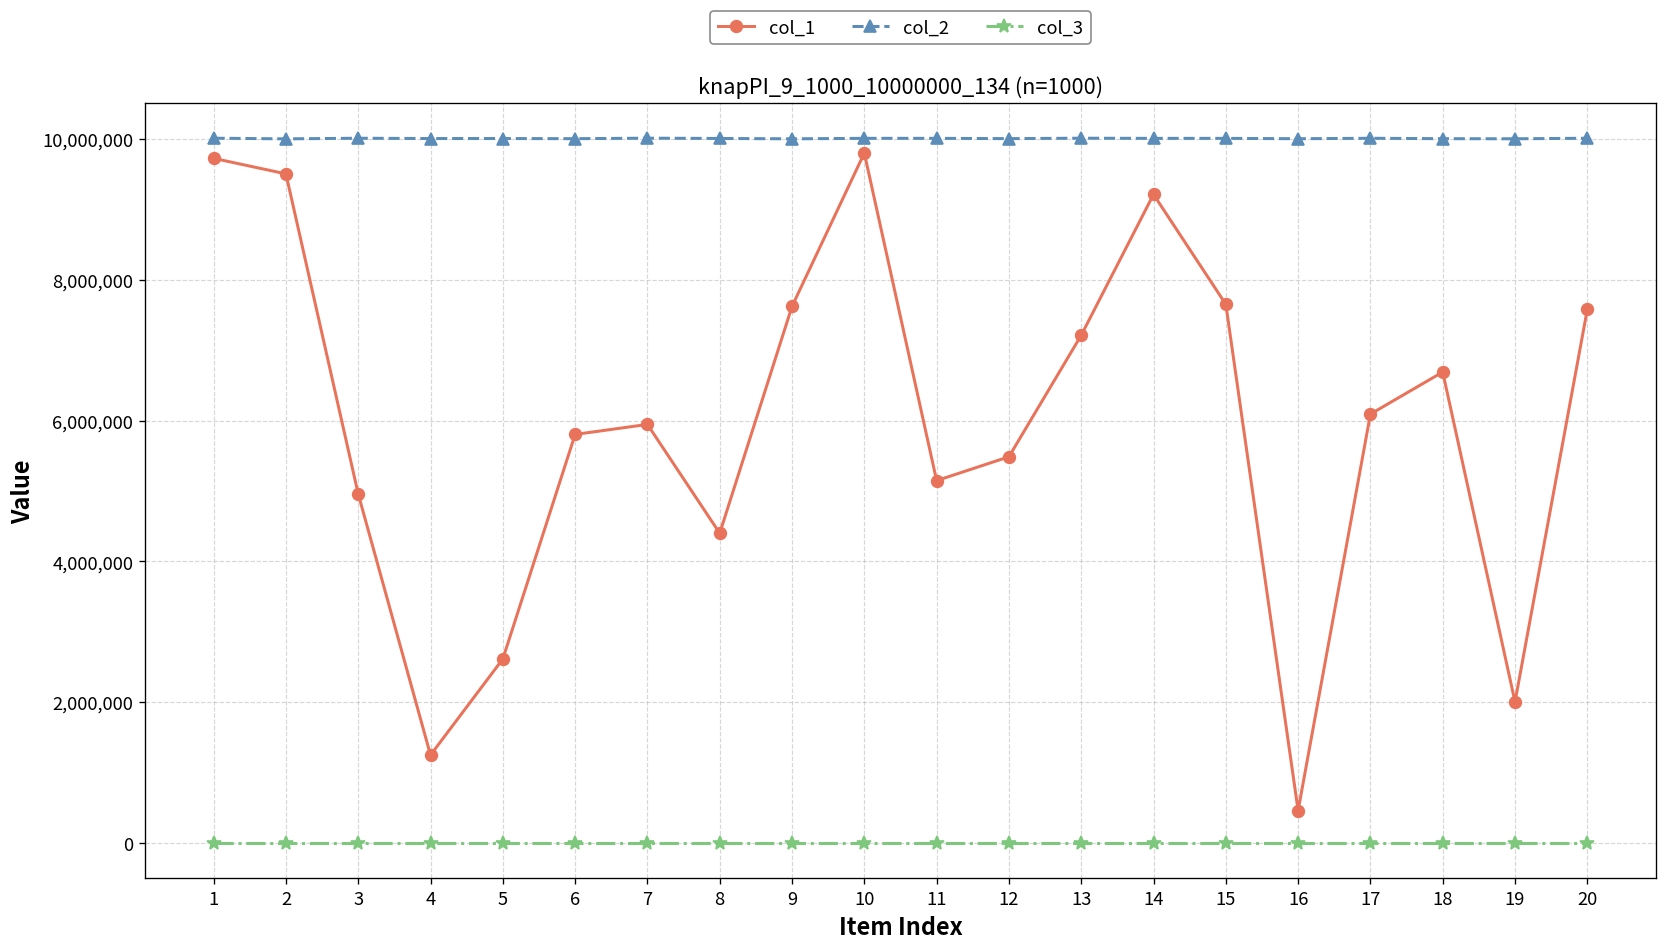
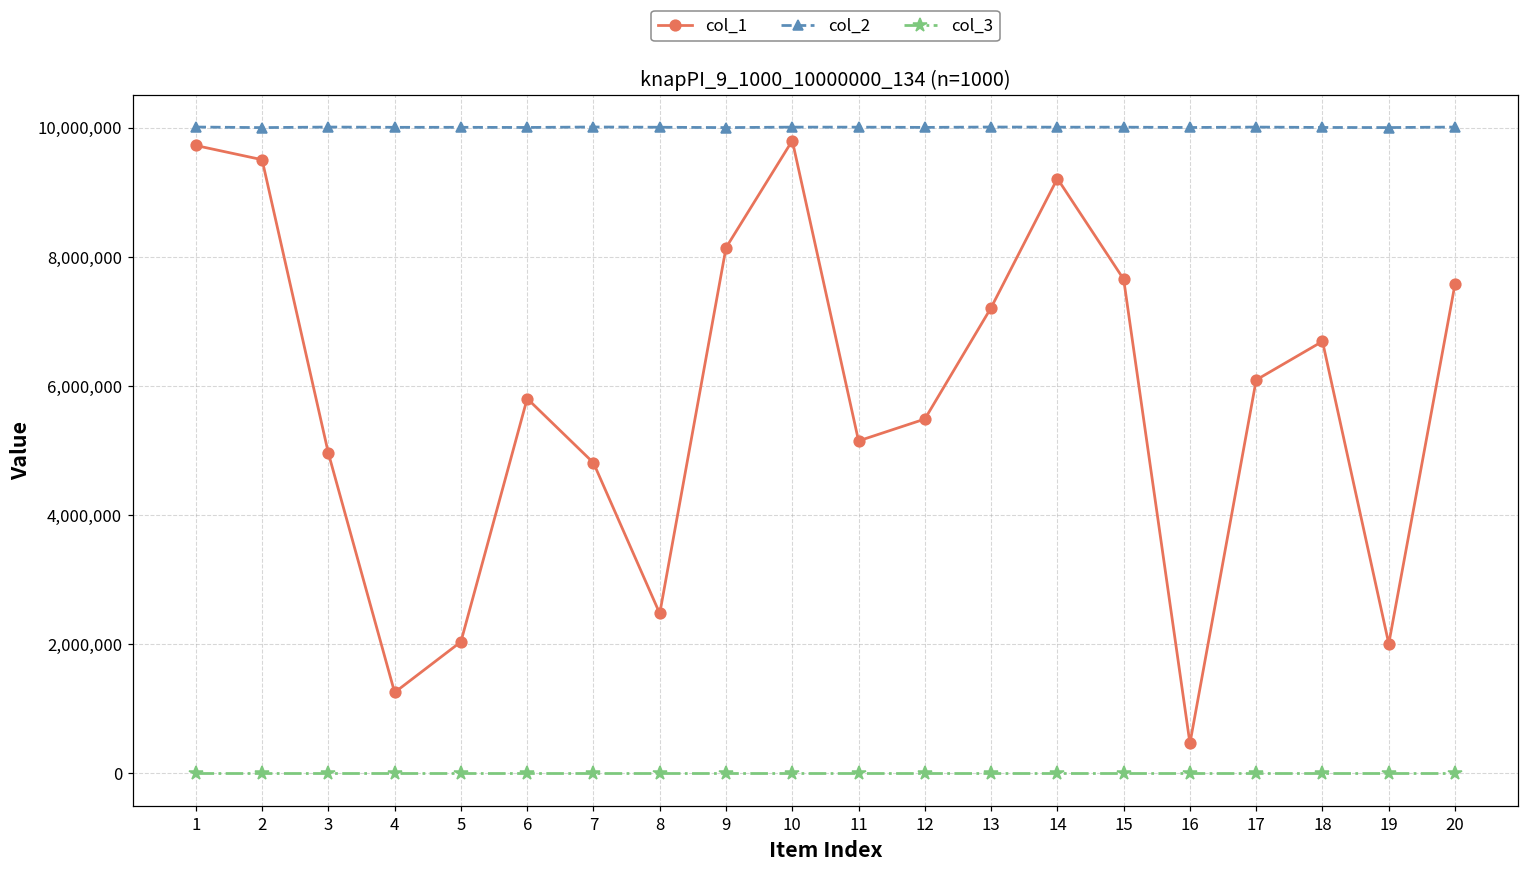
  {
    "col_1": {
      "1": "9,700,000",
      "2": "9,500,000",
      "3": "5,000,000",
      "4": "1,300,000",
-     "5": "2,600,000",
+     "5": "2,000,000",
      "6": "5,800,000",
-     "7": "5,900,000",
-     "8": "4,400,000",
-     "9": "7,600,000",
+     "7": "4,800,000",
+     "8": "2,500,000",
+     "9": "8,100,000",
      "10": "9,800,000",
      "11": "5,100,000",
      "12": "5,500,000",
      "13": "7,200,000",
      "14": "9,200,000",
      "15": "7,700,000",
      "16": "500,000",
      "17": "6,100,000",
      "18": "6,700,000",
      "19": "2,000,000",
      "20": "7,600,000"
    },
    "col_2": {
      "1": "10,000,000",
      "2": "10,000,000",
      "3": "10,000,000",
      "4": "10,000,000",
      "5": "10,000,000",
      "6": "10,000,000",
      "7": "10,000,000",
      "8": "10,000,000",
      "9": "10,000,000",
      "10": "10,000,000",
      "11": "10,000,000",
      "12": "10,000,000",
      "13": "10,000,000",
      "14": "10,000,000",
      "15": "10,000,000",
      "16": "10,000,000",
      "17": "10,000,000",
      "18": "10,000,000",
      "19": "10,000,000",
      "20": "10,000,000"
    },
    "col_3": {
      "1": "0",
      "2": "0",
      "3": "0",
      "4": "0",
      "5": "0",
      "6": "0",
      "7": "0",
      "8": "0",
      "9": "0",
      "10": "0",
      "11": "0",
      "12": "0",
      "13": "0",
      "14": "0",
      "15": "0",
      "16": "0",
      "17": "0",
      "18": "0",
      "19": "0",
      "20": "0"
    }
  }
